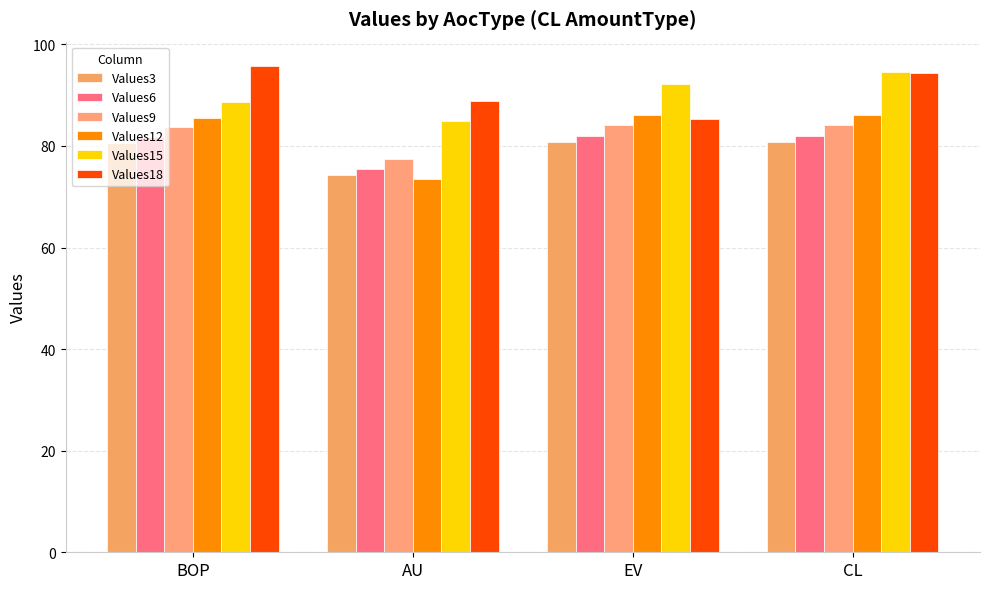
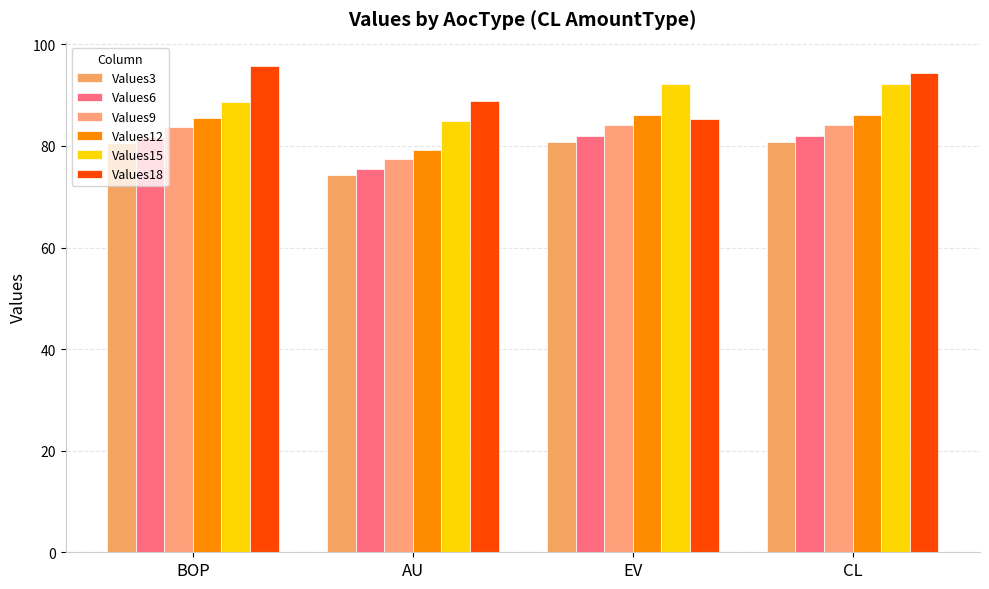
  {
    "Values12": {
      "BOP": 86,
-     "AU": 74,
+     "AU": 79,
      "EV": 86,
      "CL": 86
    },
    "Values15": {
      "BOP": 89,
      "AU": 85,
      "EV": 92,
-     "CL": 94
+     "CL": 92
    },
    "Values18": {
      "BOP": 96,
      "AU": 89,
      "EV": 85,
      "CL": 94
    }
  }
